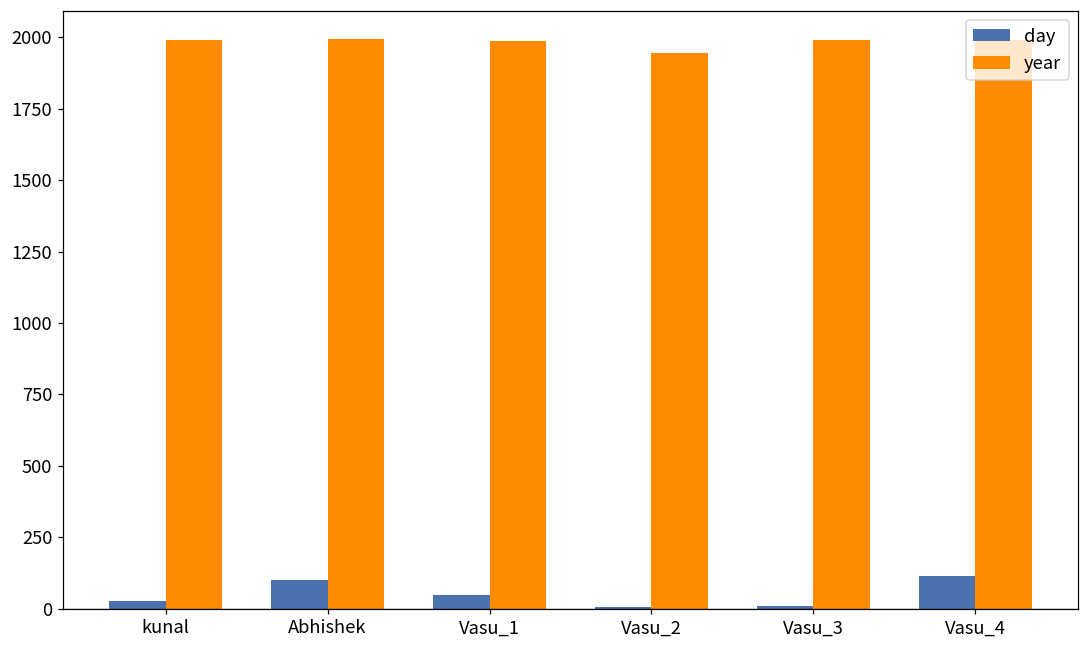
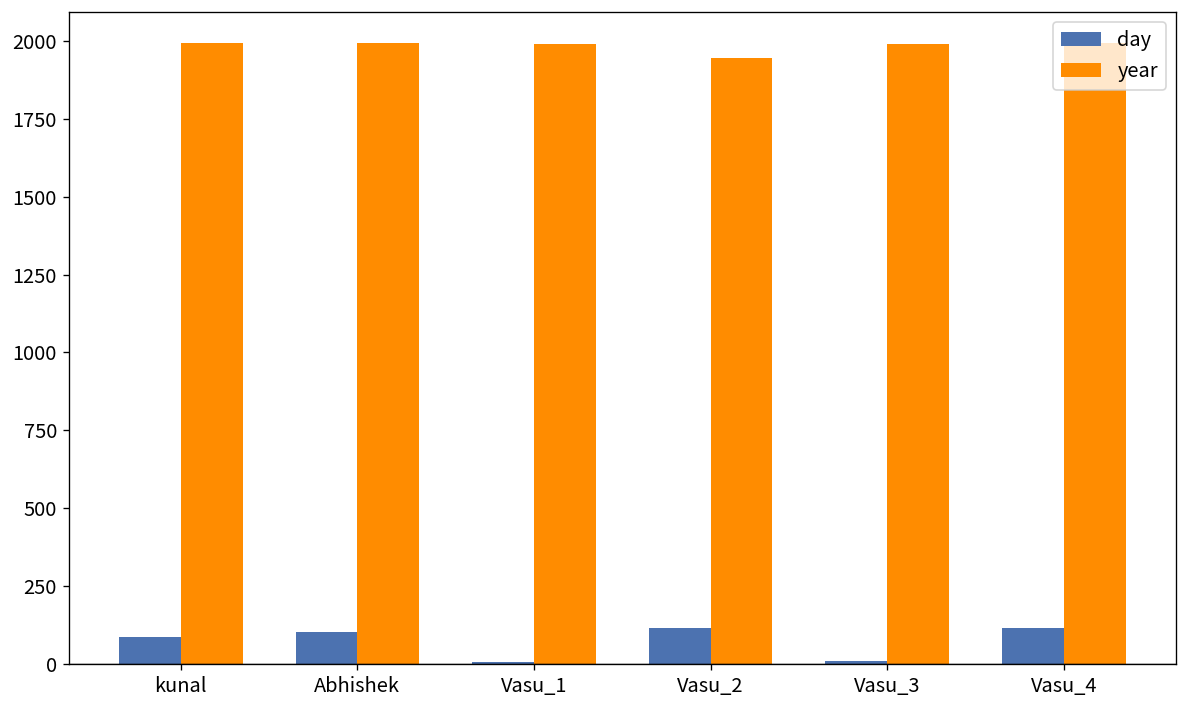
  {
    "day": {
-     "kunal": 30,
+     "kunal": 90,
      "Abhishek": 100,
-     "Vasu_1": 50,
-     "Vasu_2": 10,
+     "Vasu_1": 10,
+     "Vasu_2": 120,
      "Vasu_4": 110
    },
    "year": {
      "kunal": 1990,
      "Abhishek": 1990,
      "Vasu_1": 1990,
      "Vasu_2": 1950,
      "Vasu_3": 1990
    }
  }
